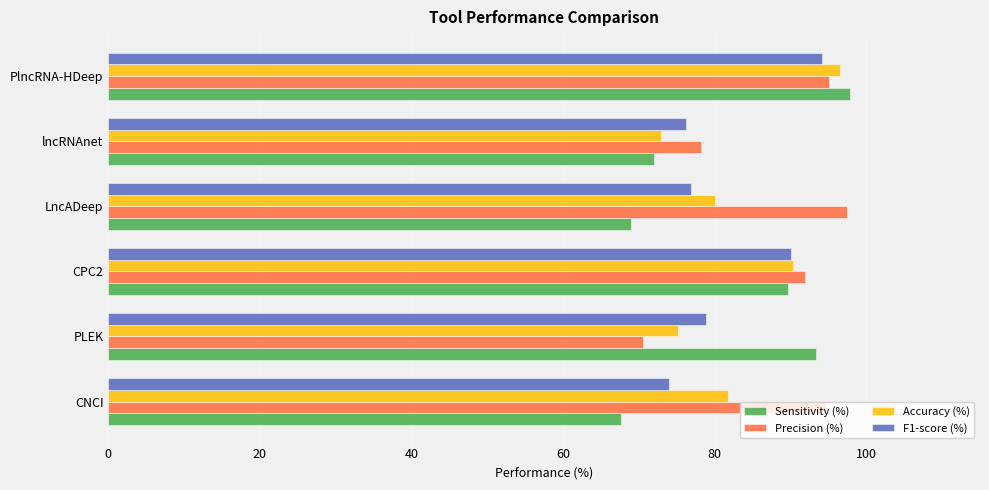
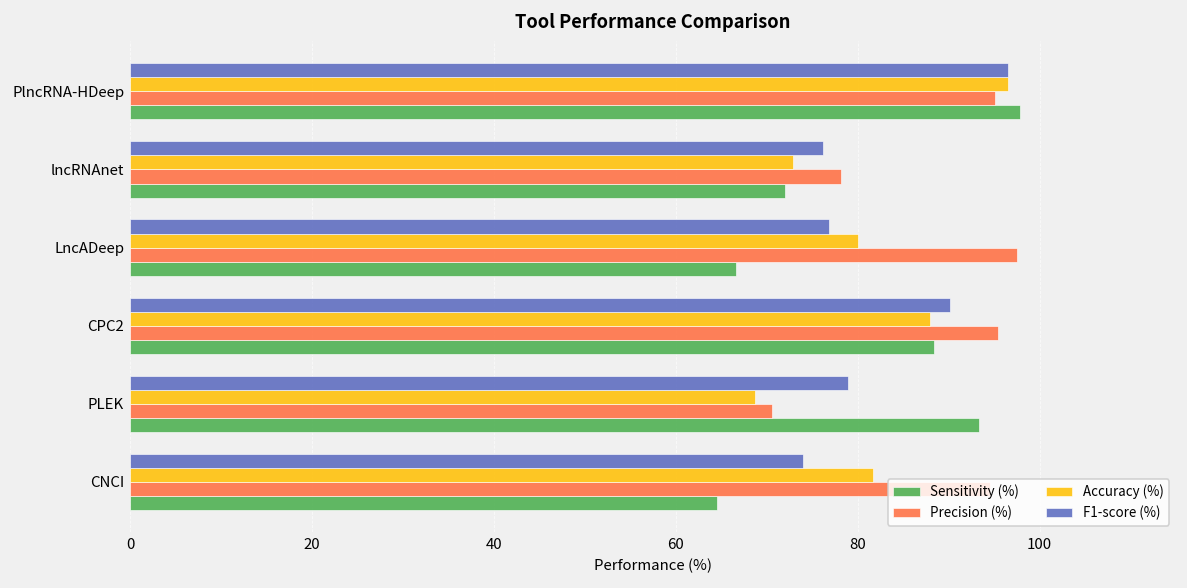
  {
    "Sensitivity (%)": {
      "PlncRNA-HDeep": 98,
      "lncRNAnet": 72,
-     "LncADeep": 69,
-     "CPC2": 90,
+     "LncADeep": 67,
+     "CPC2": 88,
      "PLEK": 93,
-     "CNCI": 68
+     "CNCI": 65
    },
    "Precision (%)": {
      "PlncRNA-HDeep": 95,
      "lncRNAnet": 78,
      "LncADeep": 98,
-     "CPC2": 92,
+     "CPC2": 95,
      "PLEK": 71
    },
    "Accuracy (%)": {
      "PlncRNA-HDeep": 97,
      "lncRNAnet": 73,
      "LncADeep": 80,
-     "CPC2": 90,
-     "PLEK": 75,
+     "CPC2": 88,
+     "PLEK": 69,
      "CNCI": 82
    },
    "F1-score (%)": {
-     "PlncRNA-HDeep": 94,
+     "PlncRNA-HDeep": 97,
      "lncRNAnet": 76,
      "LncADeep": 77,
      "CPC2": 90,
      "PLEK": 79,
      "CNCI": 74
    }
  }
